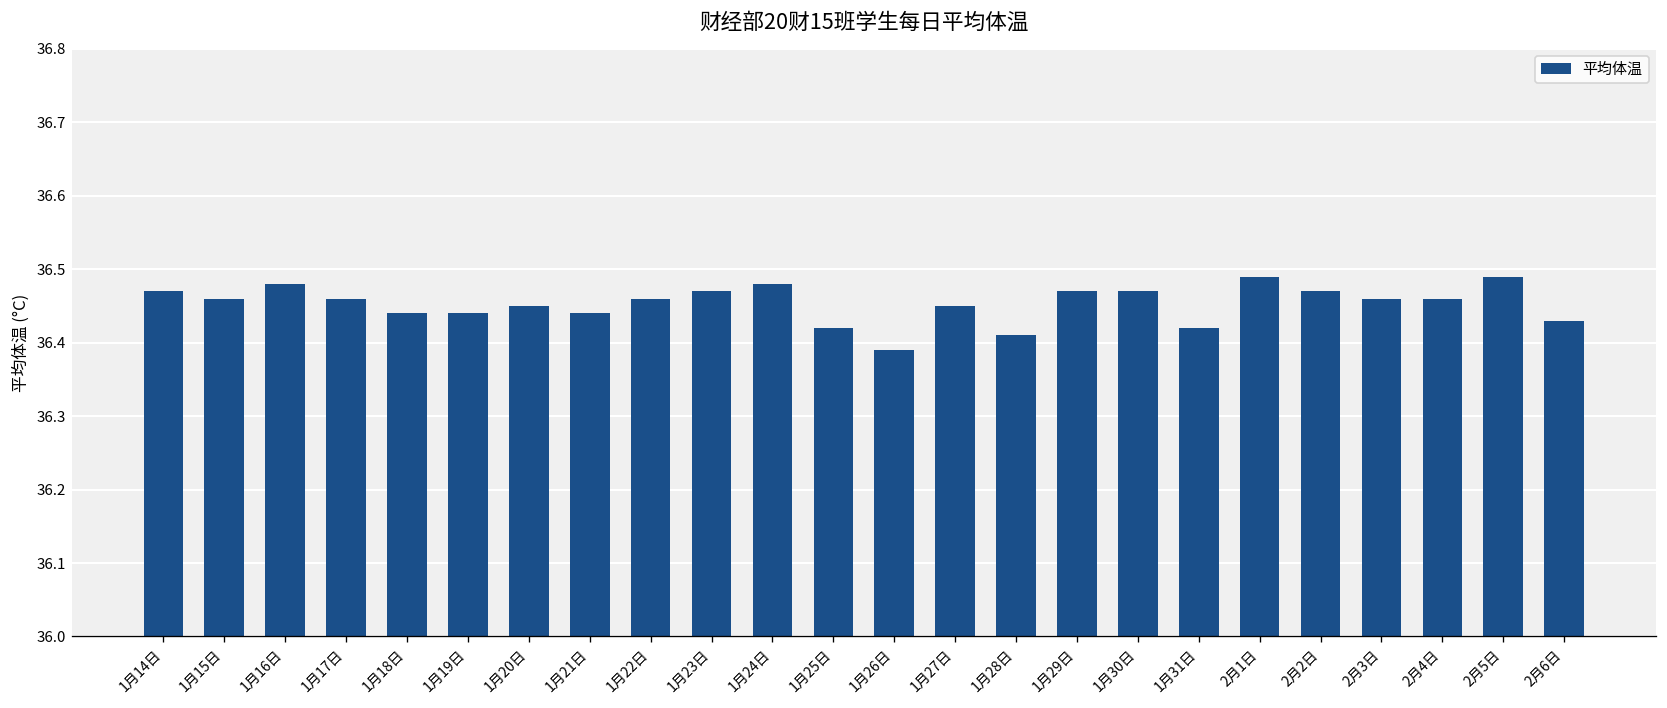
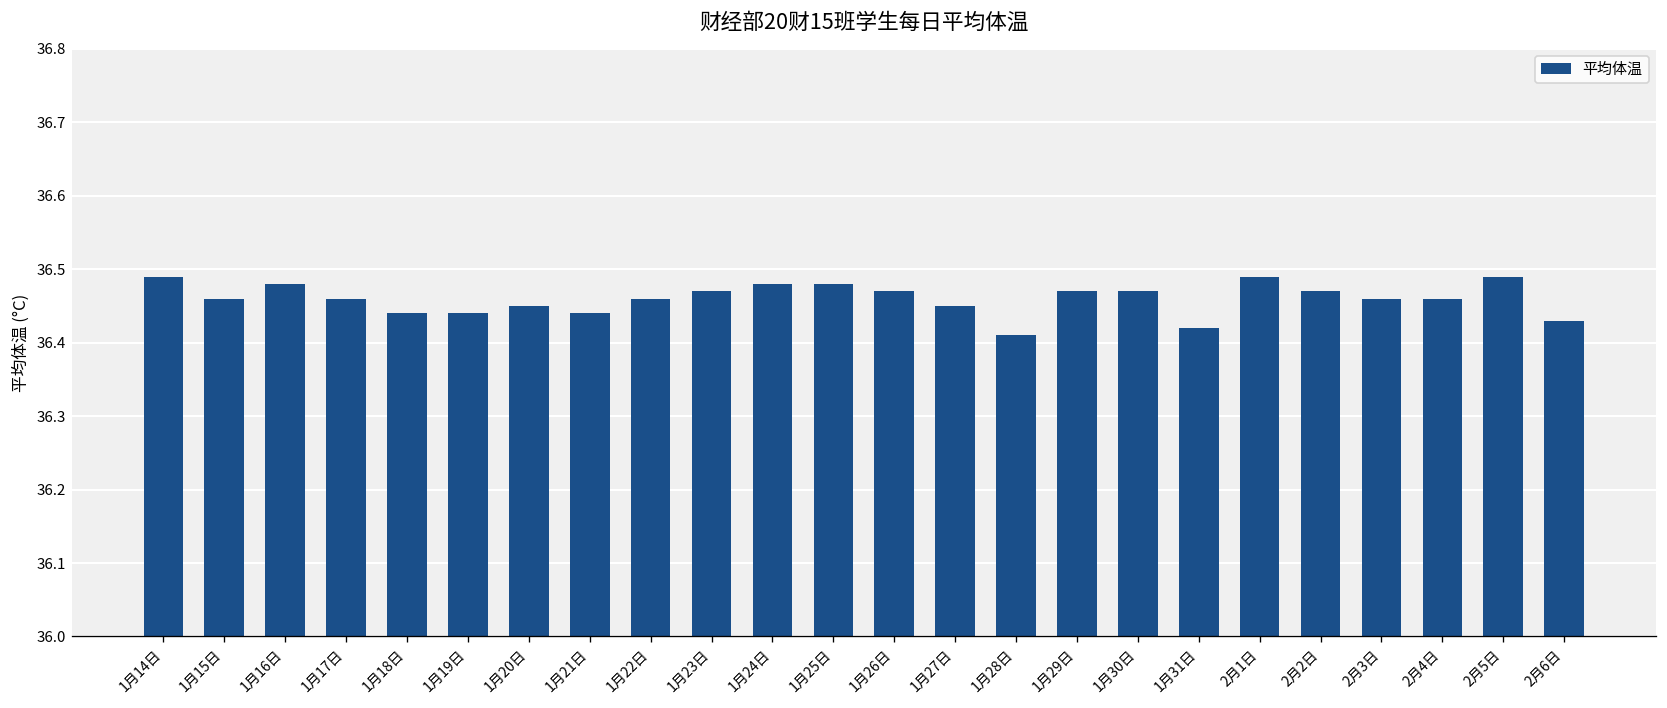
  {
-   "1月14日": 36.47,
+   "1月14日": 36.49,
    "1月15日": 36.46,
    "1月16日": 36.48,
    "1月17日": 36.46,
    "1月18日": 36.44,
    "1月19日": 36.44,
    "1月20日": 36.45,
    "1月21日": 36.44,
    "1月22日": 36.46,
    "1月23日": 36.47,
    "1月24日": 36.48,
-   "1月25日": 36.42,
-   "1月26日": 36.39,
+   "1月25日": 36.48,
+   "1月26日": 36.47,
    "1月27日": 36.45,
    "1月28日": 36.41,
    "1月29日": 36.47,
    "1月30日": 36.47,
    "1月31日": 36.42,
    "2月1日": 36.49,
    "2月2日": 36.47,
    "2月3日": 36.46,
    "2月4日": 36.46,
    "2月5日": 36.49,
    "2月6日": 36.43
  }
